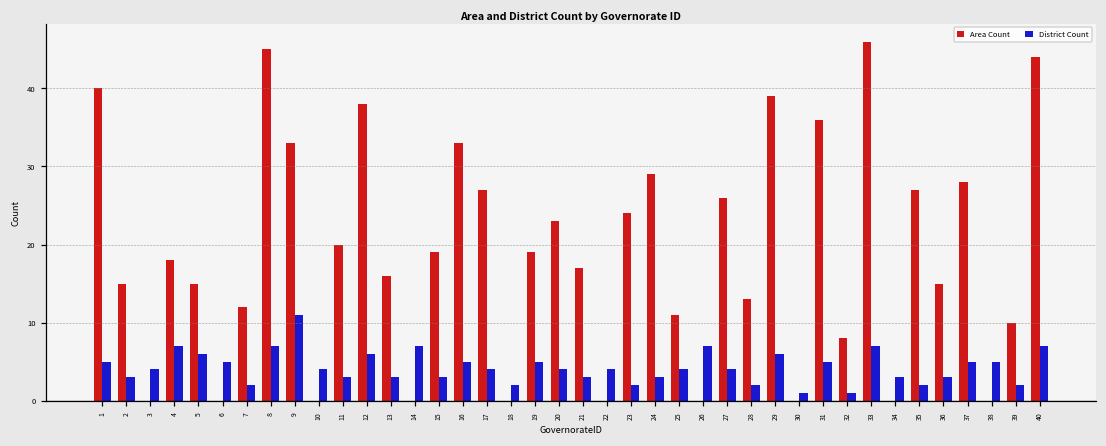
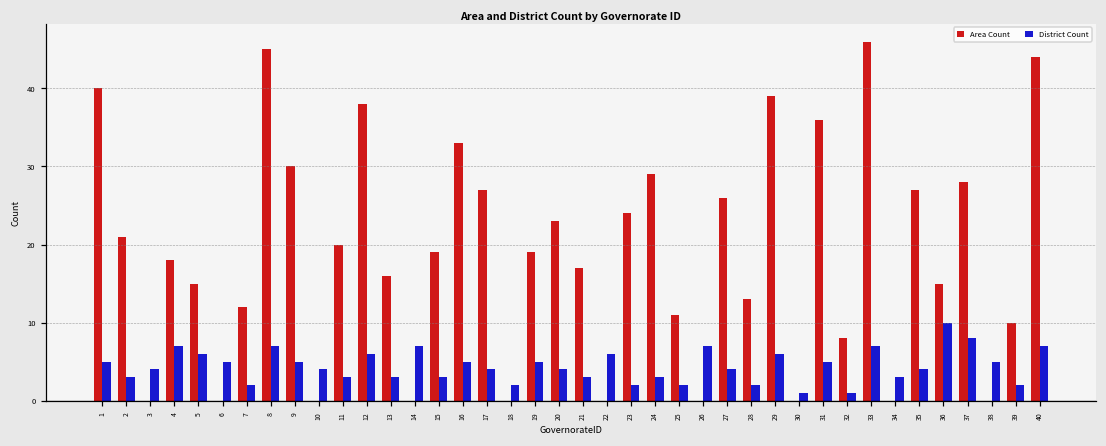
  {
    "Area Count": {
      "1": 40,
-     "2": 15,
+     "2": 21,
      "4": 18,
      "5": 15,
      "7": 12,
      "8": 45,
-     "9": 33,
+     "9": 30,
      "11": 20,
      "12": 38,
      "13": 16,
      "15": 19,
      "16": 33,
      "17": 27,
      "19": 19,
      "20": 23,
      "21": 17,
      "23": 24,
      "24": 29,
      "25": 11,
      "27": 26,
      "28": 13,
      "29": 39,
      "31": 36,
      "32": 8,
      "33": 46,
      "35": 27,
      "36": 15,
      "37": 28,
      "39": 10,
      "40": 44
    },
    "District Count": {
      "1": 5,
      "2": 3,
      "3": 4,
      "4": 7,
      "5": 6,
      "6": 5,
      "7": 2,
      "8": 7,
-     "9": 11,
+     "9": 5,
      "10": 4,
      "11": 3,
      "12": 6,
      "13": 3,
      "14": 7,
      "15": 3,
      "16": 5,
      "17": 4,
      "18": 2,
      "19": 5,
      "20": 4,
      "21": 3,
-     "22": 4,
+     "22": 6,
      "23": 2,
      "24": 3,
-     "25": 4,
+     "25": 2,
      "26": 7,
      "27": 4,
      "28": 2,
      "29": 6,
      "30": 1,
      "31": 5,
      "32": 1,
      "33": 7,
      "34": 3,
-     "35": 2,
-     "36": 3,
-     "37": 5,
+     "35": 4,
+     "36": 10,
+     "37": 8,
      "38": 5,
      "39": 2,
      "40": 7
    }
  }
